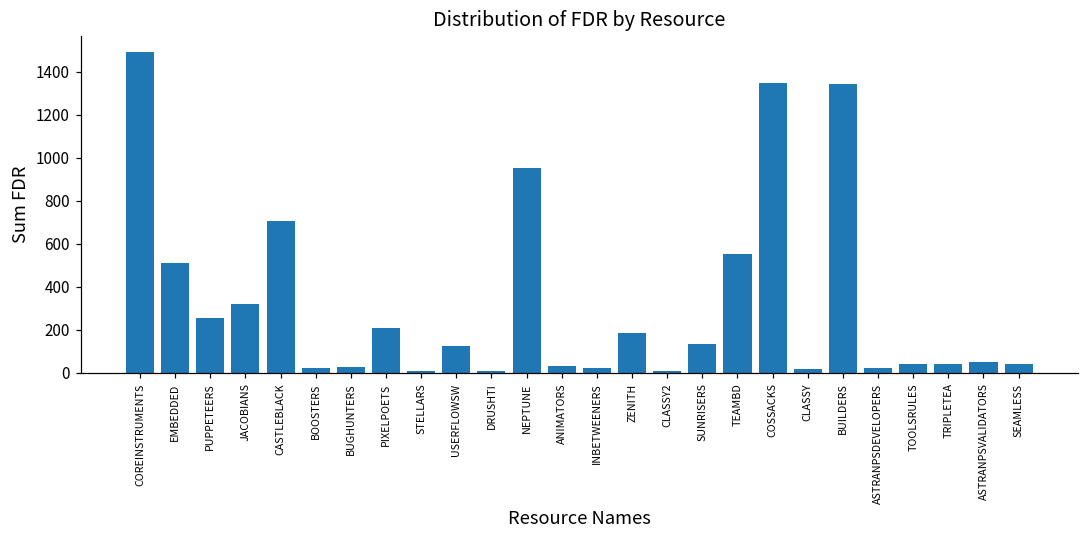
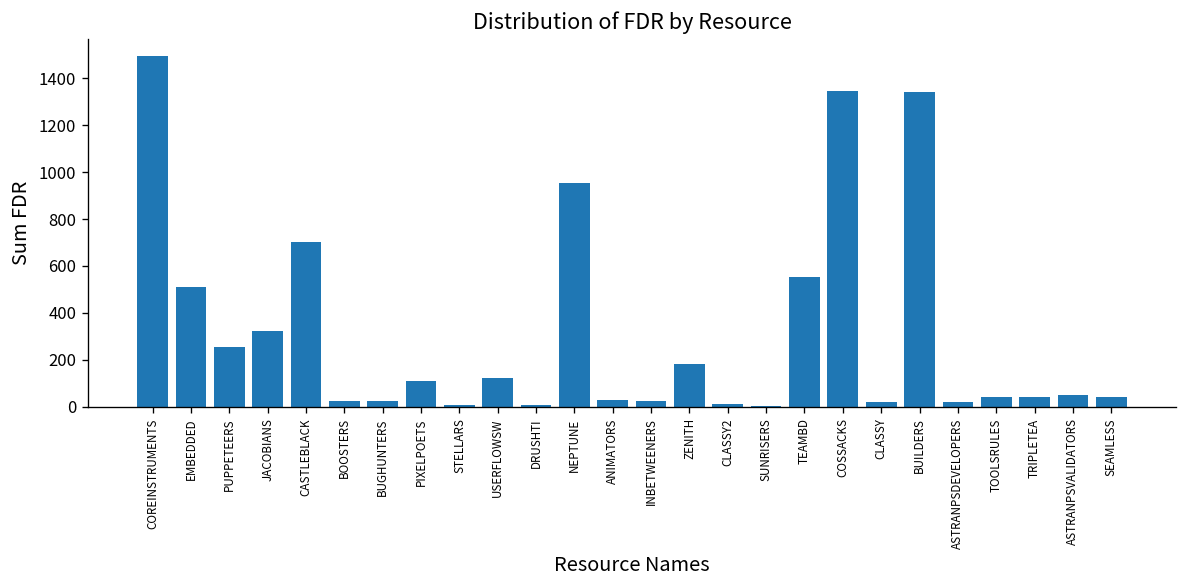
  {
    "COREINSTRUMENTS": 1490,
    "EMBEDDED": 510,
    "PUPPETEERS": 250,
    "JACOBIANS": 320,
    "CASTLEBLACK": 700,
    "BOOSTERS": 20,
    "BUGHUNTERS": 30,
-   "PIXELPOETS": 210,
+   "PIXELPOETS": 110,
    "USERFLOWSW": 120,
    "NEPTUNE": 950,
    "ANIMATORS": 30,
    "INBETWEENERS": 20,
    "ZENITH": 180,
-   "SUNRISERS": 140,
+   "SUNRISERS": 0,
    "TEAMBD": 550,
    "COSSACKS": 1350,
    "CLASSY": 20,
    "BUILDERS": 1340,
    "ASTRANPSDEVELOPERS": 20,
    "TOOLSRULES": 40,
    "TRIPLETEA": 40,
    "ASTRANPSVALIDATORS": 50,
    "SEAMLESS": 40
  }
